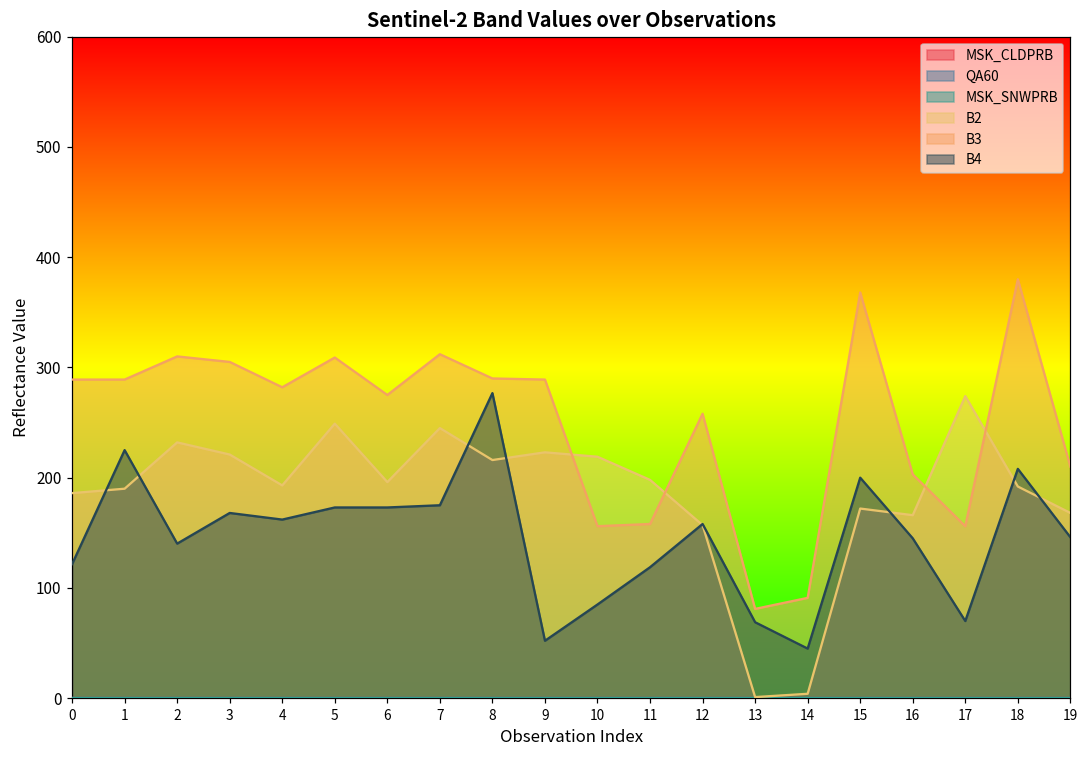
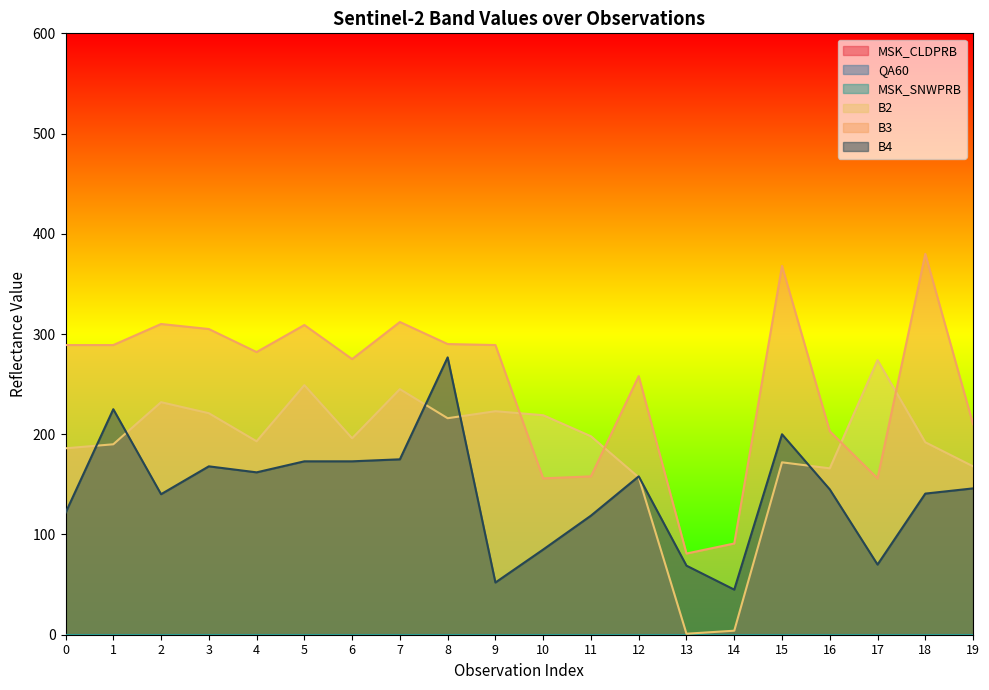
  {
    "MSK_SNWPRB": {
      "0": 0,
      "1": 0,
      "2": 0,
      "3": 0,
      "4": 0,
      "5": 0,
      "6": 0,
      "7": 0,
      "8": 0,
      "9": 0,
      "10": 0,
      "11": 0,
      "12": 0,
      "14": 0,
      "15": 0,
      "16": 0,
      "17": 0,
      "18": 0,
      "19": 0
    },
    "B4": {
      "0": 122,
      "1": 225,
      "2": 140,
      "3": 168,
      "4": 162,
      "5": 173,
      "6": 173,
      "7": 175,
      "8": 277,
      "9": 52,
      "10": 85,
      "11": 119,
      "13": 69,
      "14": 45,
      "15": 200,
      "16": 145,
      "17": 70,
-     "18": 208,
+     "18": 141,
      "19": 146
    }
  }
